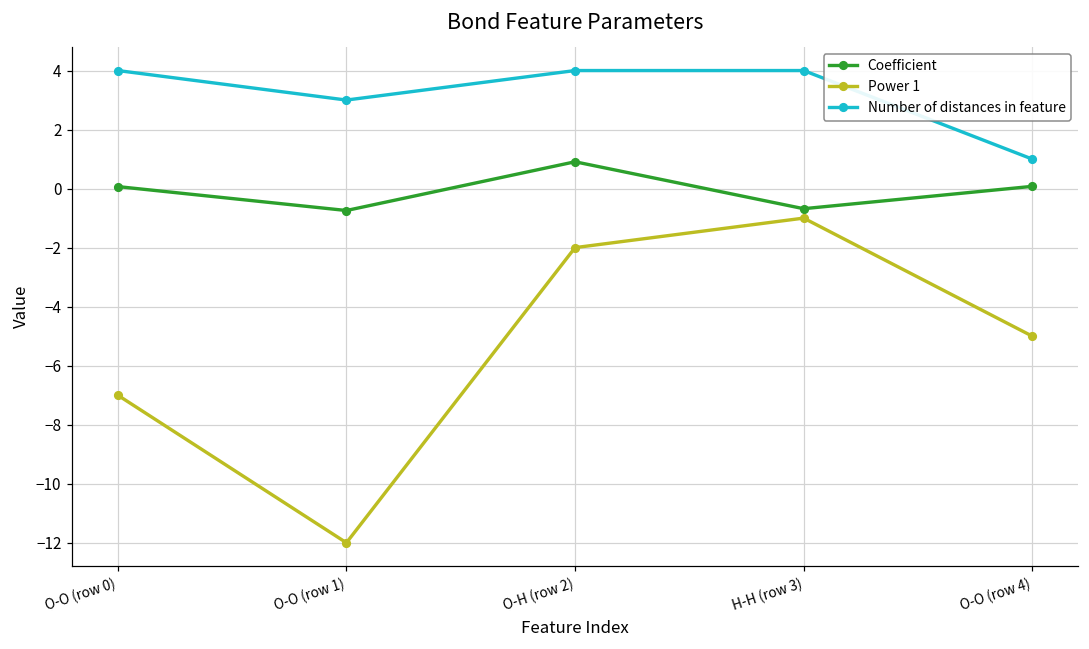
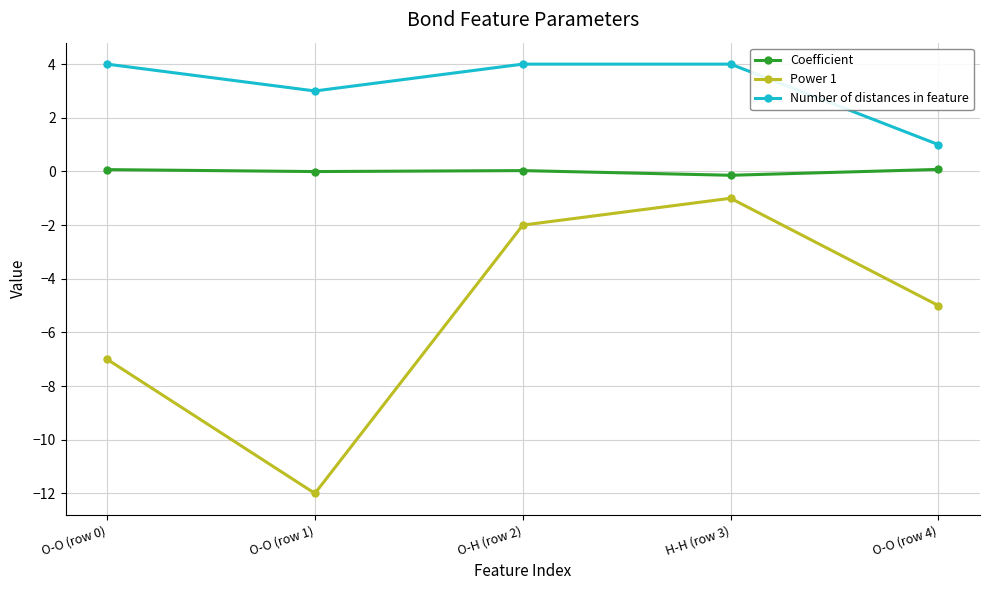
  {
    "Coefficient": {
      "O-O (row 0)": 0.1,
-     "O-O (row 1)": -0.7,
-     "O-H (row 2)": 0.9,
-     "H-H (row 3)": -0.7,
+     "O-O (row 1)": 0.0,
+     "O-H (row 2)": 0.0,
+     "H-H (row 3)": -0.1,
      "O-O (row 4)": 0.1
    },
    "Power 1": {
      "O-O (row 0)": -7.0,
      "O-O (row 1)": -12.0,
      "O-H (row 2)": -2.0,
      "H-H (row 3)": -1.0,
      "O-O (row 4)": -5.0
    },
    "Number of distances in feature": {
      "O-O (row 0)": 4.0,
      "O-O (row 1)": 3.0,
      "O-H (row 2)": 4.0,
      "H-H (row 3)": 4.0,
      "O-O (row 4)": 1.0
    }
  }
